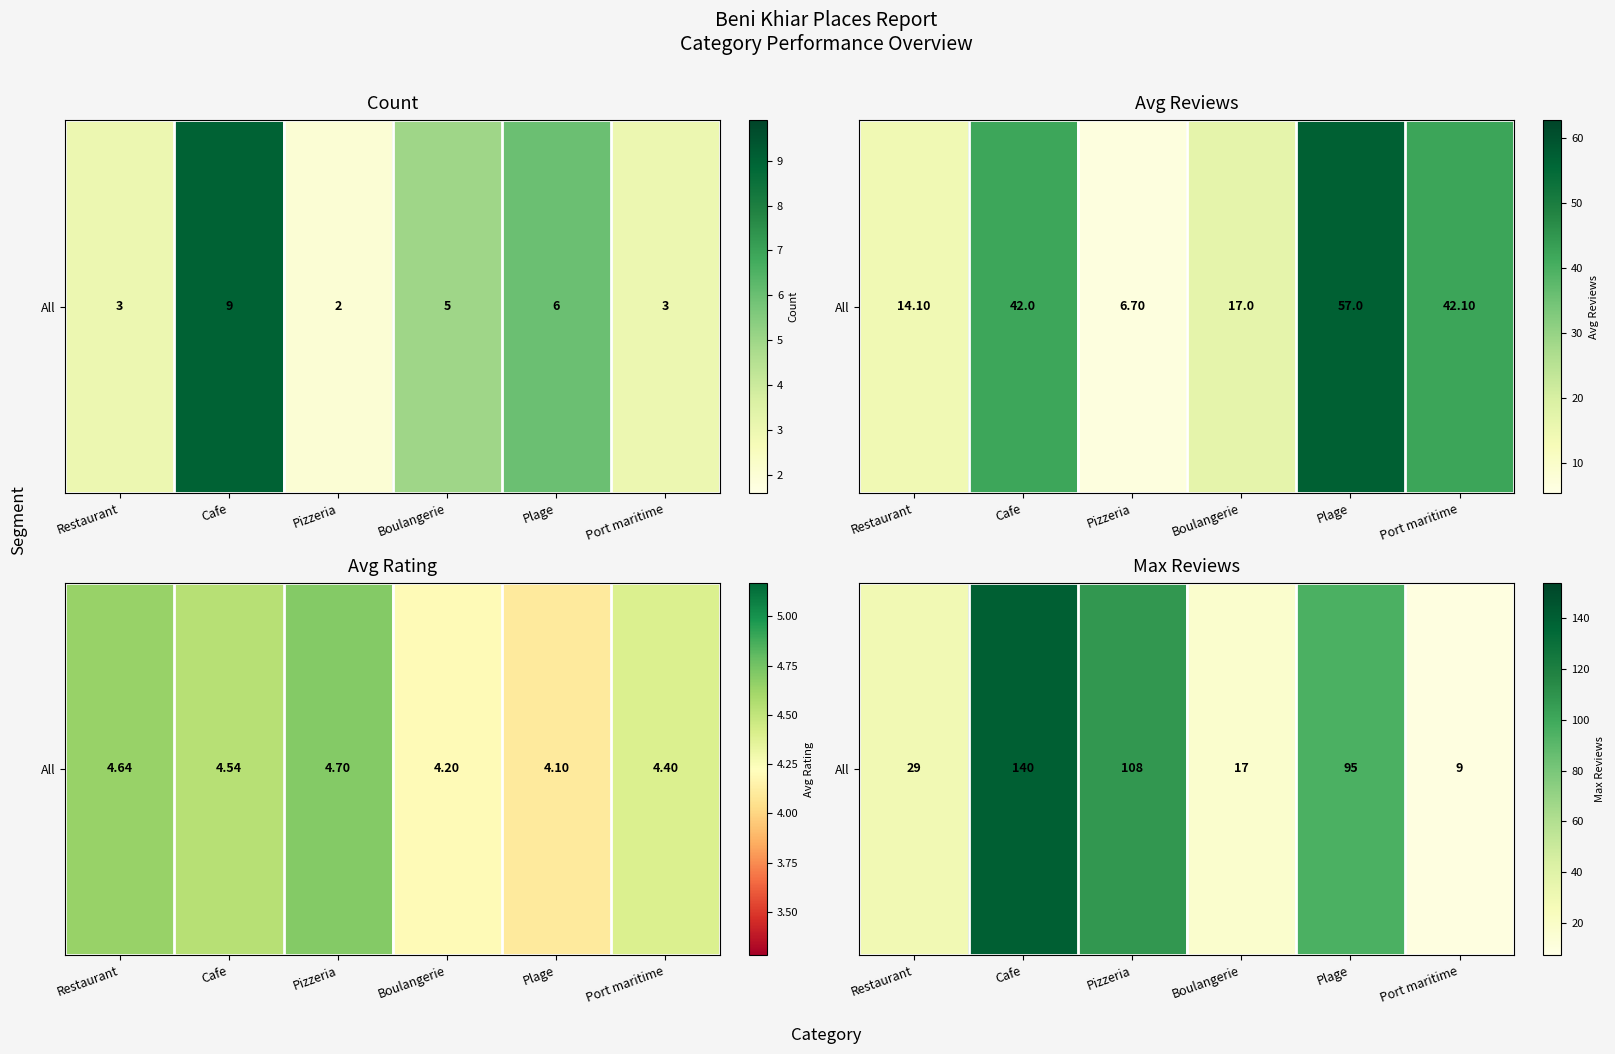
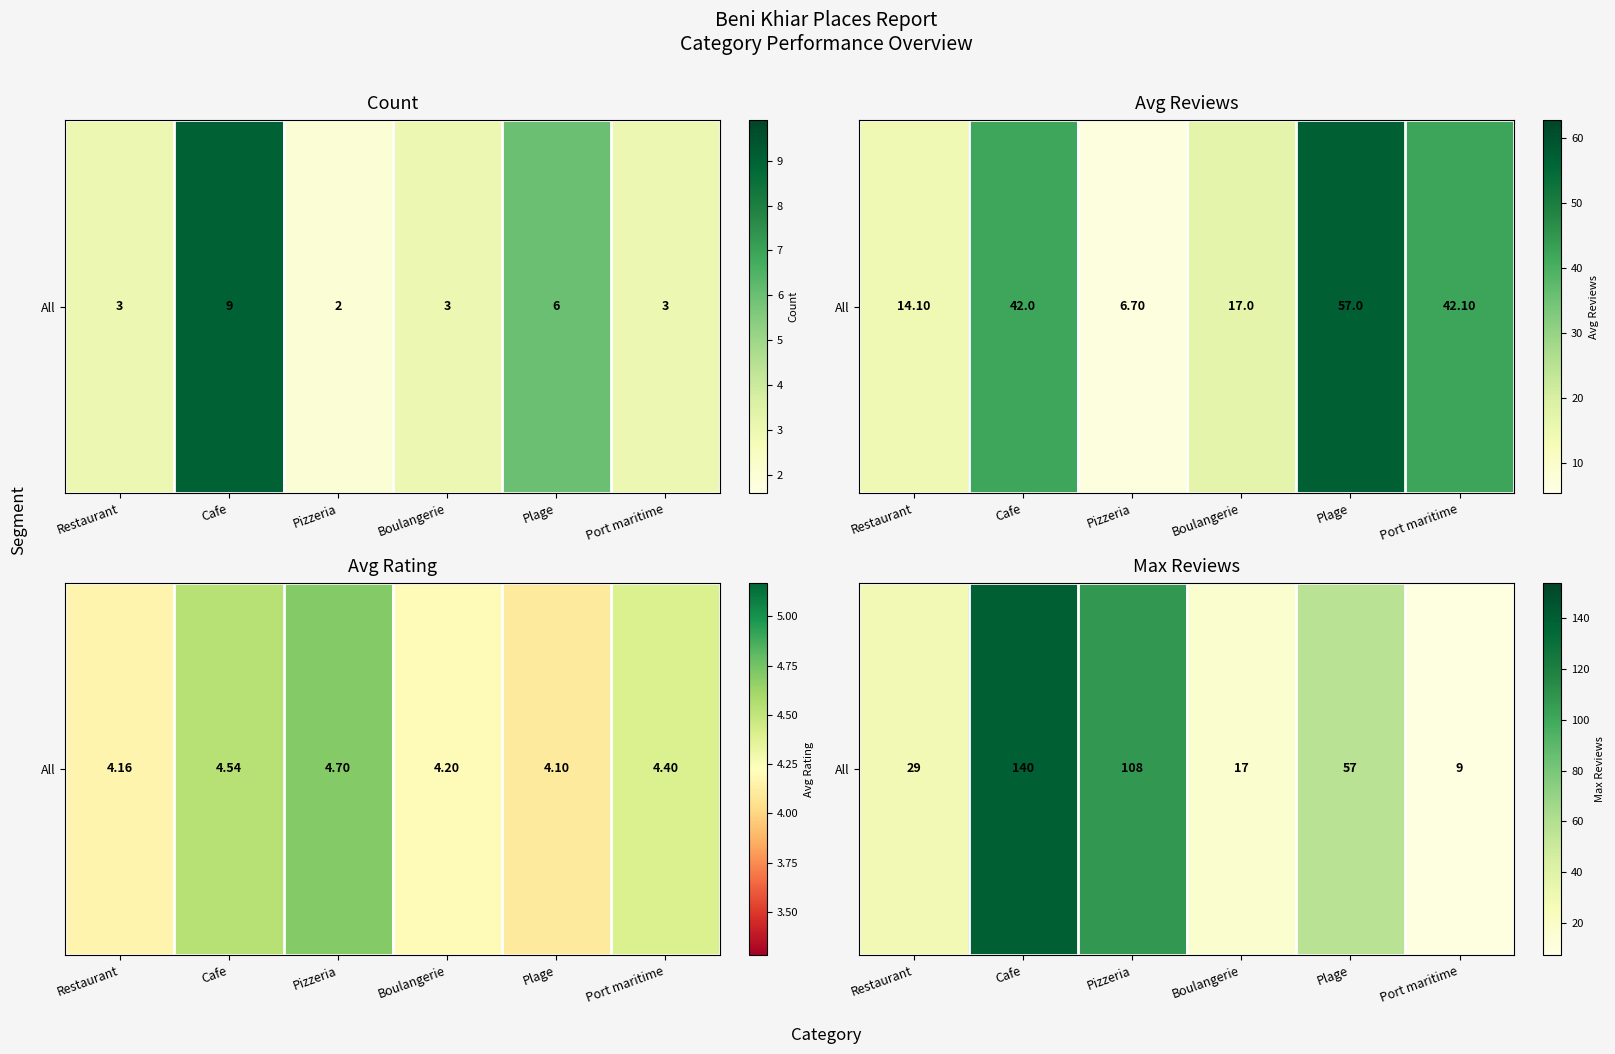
  {
    "Count": {
      "All": {
        "Restaurant": 3,
        "Cafe": 9,
        "Pizzeria": 2,
-       "Boulangerie": 5,
+       "Boulangerie": 3,
        "Plage": 6,
        "Port maritime": 3
      }
    },
    "Avg Reviews": {
      "All": {
        "Restaurant": 14.10,
        "Cafe": 42.0,
        "Pizzeria": 6.70,
        "Boulangerie": 17.0,
        "Plage": 57.0,
        "Port maritime": 42.10
      }
    },
    "Avg Rating": {
      "All": {
-       "Restaurant": 4.64,
+       "Restaurant": 4.16,
        "Cafe": 4.54,
        "Pizzeria": 4.70,
        "Boulangerie": 4.20,
        "Plage": 4.10,
        "Port maritime": 4.40
      }
    },
    "Max Reviews": {
      "All": {
        "Restaurant": 29,
        "Cafe": 140,
        "Pizzeria": 108,
        "Boulangerie": 17,
-       "Plage": 95,
+       "Plage": 57,
        "Port maritime": 9
      }
    }
  }
